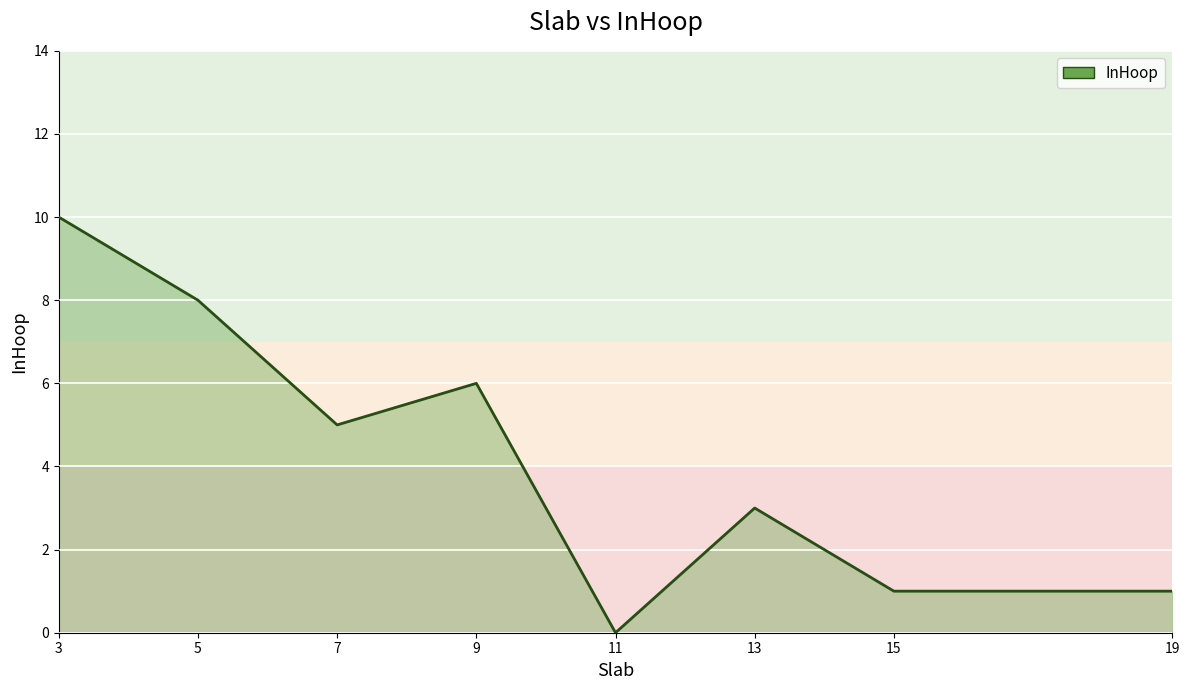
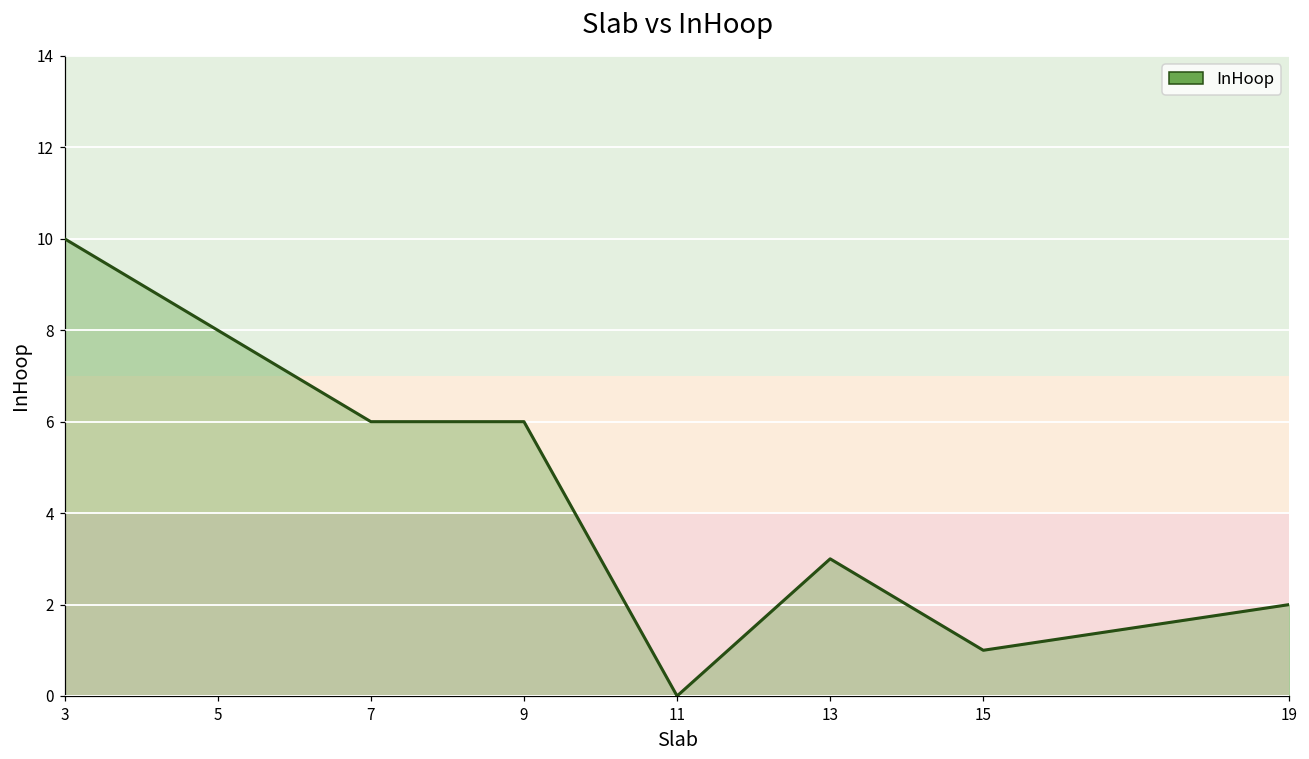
  {
    "3": 10,
    "5": 8,
-   "7": 5,
+   "7": 6,
    "9": 6,
    "11": 0,
    "13": 3,
    "15": 1,
-   "19": 1
+   "19": 2
  }
